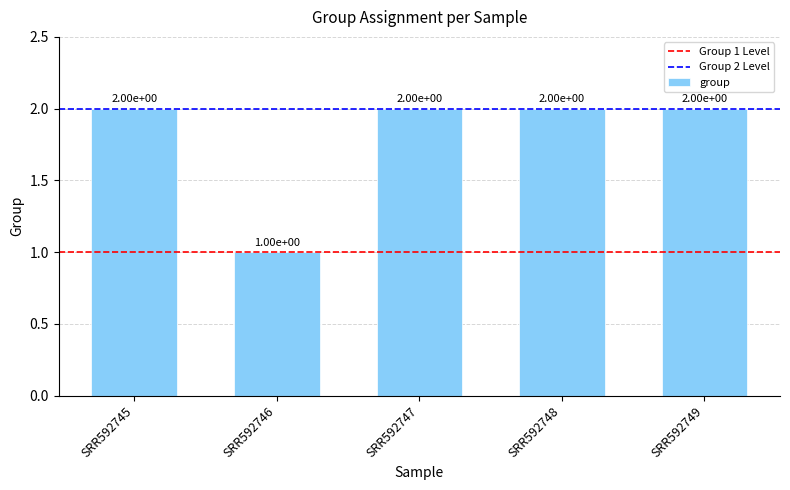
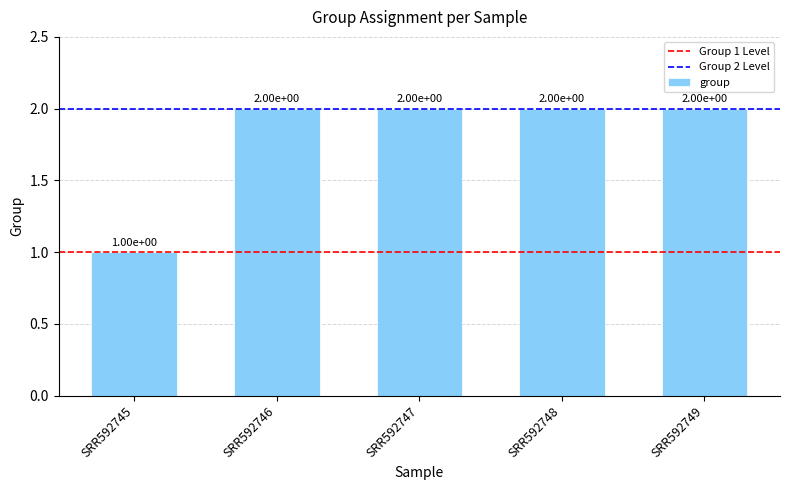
  {
-   "SRR592745": "2.00e+00",
-   "SRR592746": "1.00e+00",
+   "SRR592745": "1.00e+00",
+   "SRR592746": "2.00e+00",
    "SRR592747": "2.00e+00",
    "SRR592748": "2.00e+00",
    "SRR592749": "2.00e+00"
  }
